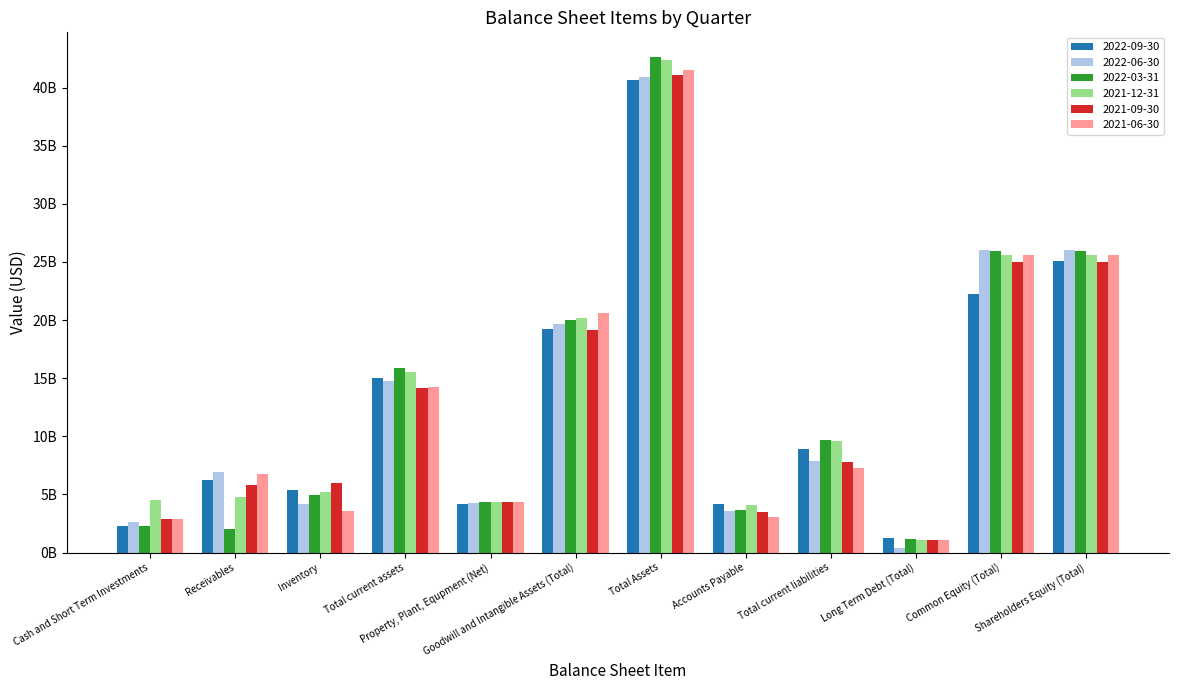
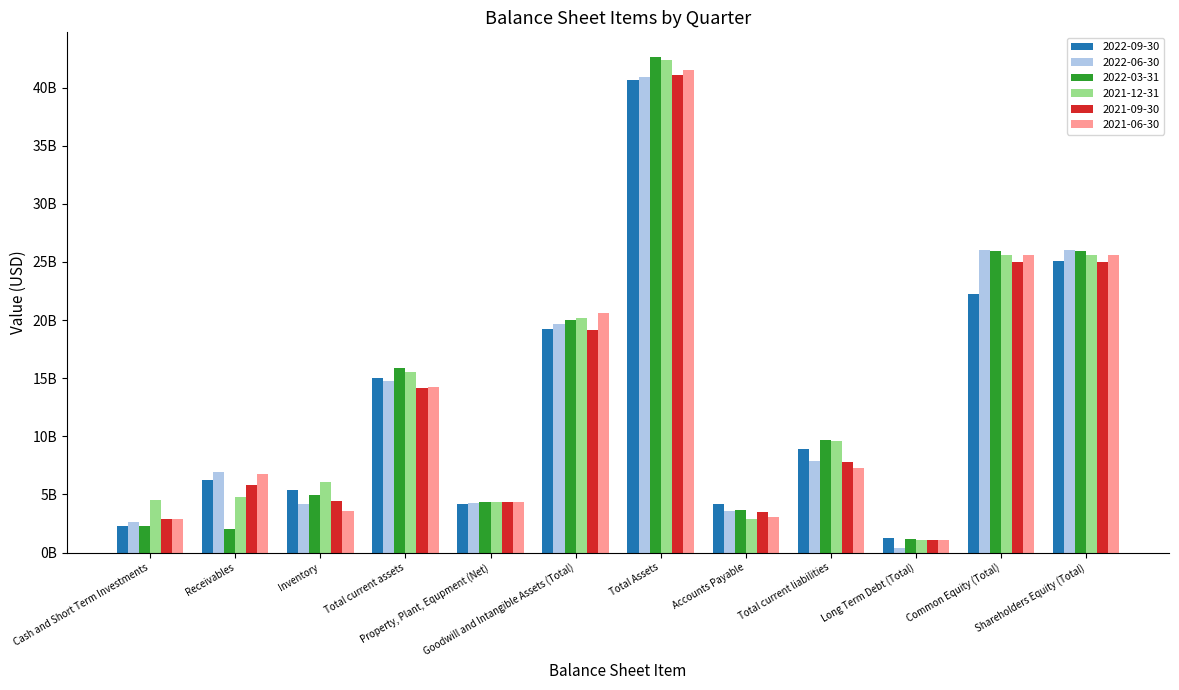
  {
    "2022-09-30": {
      "Cash and Short Term Investments": 2300000000,
      "Receivables": 6300000000,
      "Inventory": 5400000000,
      "Total current assets": 15000000000,
      "Property, Plant, Equpment (Net)": 4200000000,
      "Goodwill and Intangible Assets (Total)": 19300000000,
      "Total Assets": 40700000000,
      "Accounts Payable": 4100000000,
      "Total current liabilities": 8900000000,
      "Long Term Debt (Total)": 1300000000,
      "Common Equity (Total)": 22300000000,
      "Shareholders Equity (Total)": 25100000000
    },
    "2022-06-30": {
      "Cash and Short Term Investments": 2700000000,
      "Receivables": 6900000000,
      "Inventory": 4200000000,
      "Total current assets": 14800000000,
      "Property, Plant, Equpment (Net)": 4300000000,
      "Goodwill and Intangible Assets (Total)": 19700000000,
      "Total Assets": 40900000000,
      "Accounts Payable": 3600000000,
      "Total current liabilities": 7900000000,
      "Long Term Debt (Total)": 400000000,
      "Common Equity (Total)": 26100000000,
      "Shareholders Equity (Total)": 26100000000
    },
    "2022-03-31": {
      "Cash and Short Term Investments": 2300000000,
      "Receivables": 2000000000,
      "Inventory": 5000000000,
      "Total current assets": 15900000000,
      "Property, Plant, Equpment (Net)": 4300000000,
      "Goodwill and Intangible Assets (Total)": 20000000000,
      "Total Assets": 42600000000,
      "Accounts Payable": 3700000000,
      "Total current liabilities": 9700000000,
      "Long Term Debt (Total)": 1200000000,
      "Common Equity (Total)": 25900000000,
      "Shareholders Equity (Total)": 25900000000
    },
    "2021-12-31": {
      "Cash and Short Term Investments": 4500000000,
      "Receivables": 4800000000,
-     "Inventory": 5200000000,
+     "Inventory": 6000000000,
      "Total current assets": 15500000000,
      "Property, Plant, Equpment (Net)": 4300000000,
      "Goodwill and Intangible Assets (Total)": 20200000000,
      "Total Assets": 42300000000,
-     "Accounts Payable": 4100000000,
+     "Accounts Payable": 2900000000,
      "Total current liabilities": 9600000000,
      "Long Term Debt (Total)": 1100000000,
      "Common Equity (Total)": 25600000000,
      "Shareholders Equity (Total)": 25600000000
    },
    "2021-09-30": {
      "Cash and Short Term Investments": 2900000000,
      "Receivables": 5800000000,
-     "Inventory": 6000000000,
+     "Inventory": 4400000000,
      "Total current assets": 14100000000,
      "Property, Plant, Equpment (Net)": 4300000000,
      "Goodwill and Intangible Assets (Total)": 19200000000,
      "Total Assets": 41100000000,
      "Accounts Payable": 3500000000,
      "Total current liabilities": 7800000000,
      "Long Term Debt (Total)": 1100000000,
      "Common Equity (Total)": 25000000000,
      "Shareholders Equity (Total)": 25000000000
    },
    "2021-06-30": {
      "Cash and Short Term Investments": 2900000000,
      "Receivables": 6800000000,
      "Inventory": 3500000000,
      "Total current assets": 14300000000,
      "Property, Plant, Equpment (Net)": 4300000000,
      "Goodwill and Intangible Assets (Total)": 20600000000,
      "Total Assets": 41500000000,
      "Accounts Payable": 3100000000,
      "Total current liabilities": 7300000000,
      "Long Term Debt (Total)": 1100000000,
      "Common Equity (Total)": 25600000000,
      "Shareholders Equity (Total)": 25600000000
    }
  }
